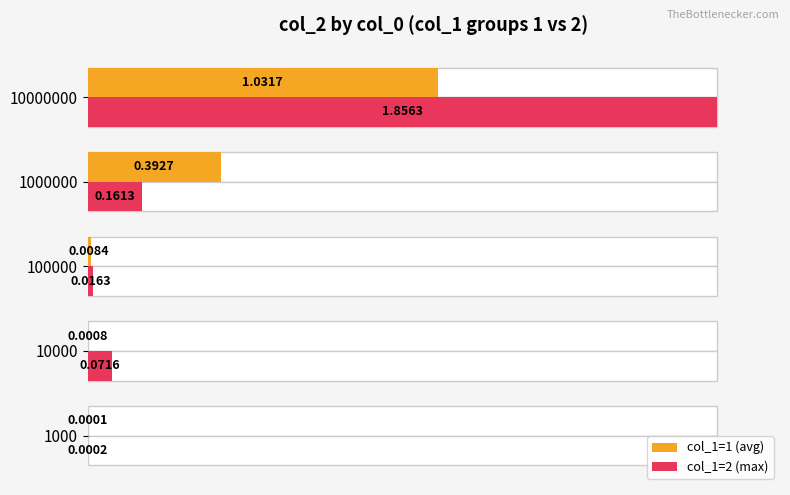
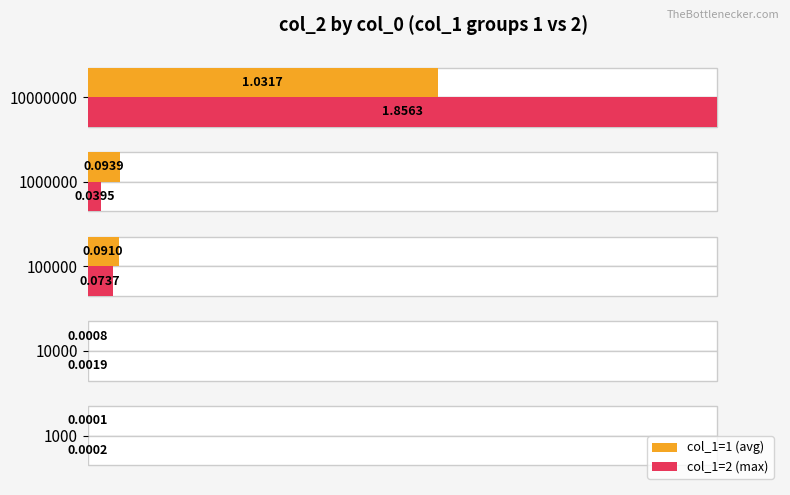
  {
    "col_1=1 (avg)": {
-     "1000000": 0.3927,
-     "100000": 0.0084
+     "1000000": 0.0939,
+     "100000": 0.0910
    },
    "col_1=2 (max)": {
-     "1000000": 0.1613,
-     "100000": 0.0163,
-     "10000": 0.0716
+     "1000000": 0.0395,
+     "100000": 0.0737,
+     "10000": 0.0019
    }
  }
